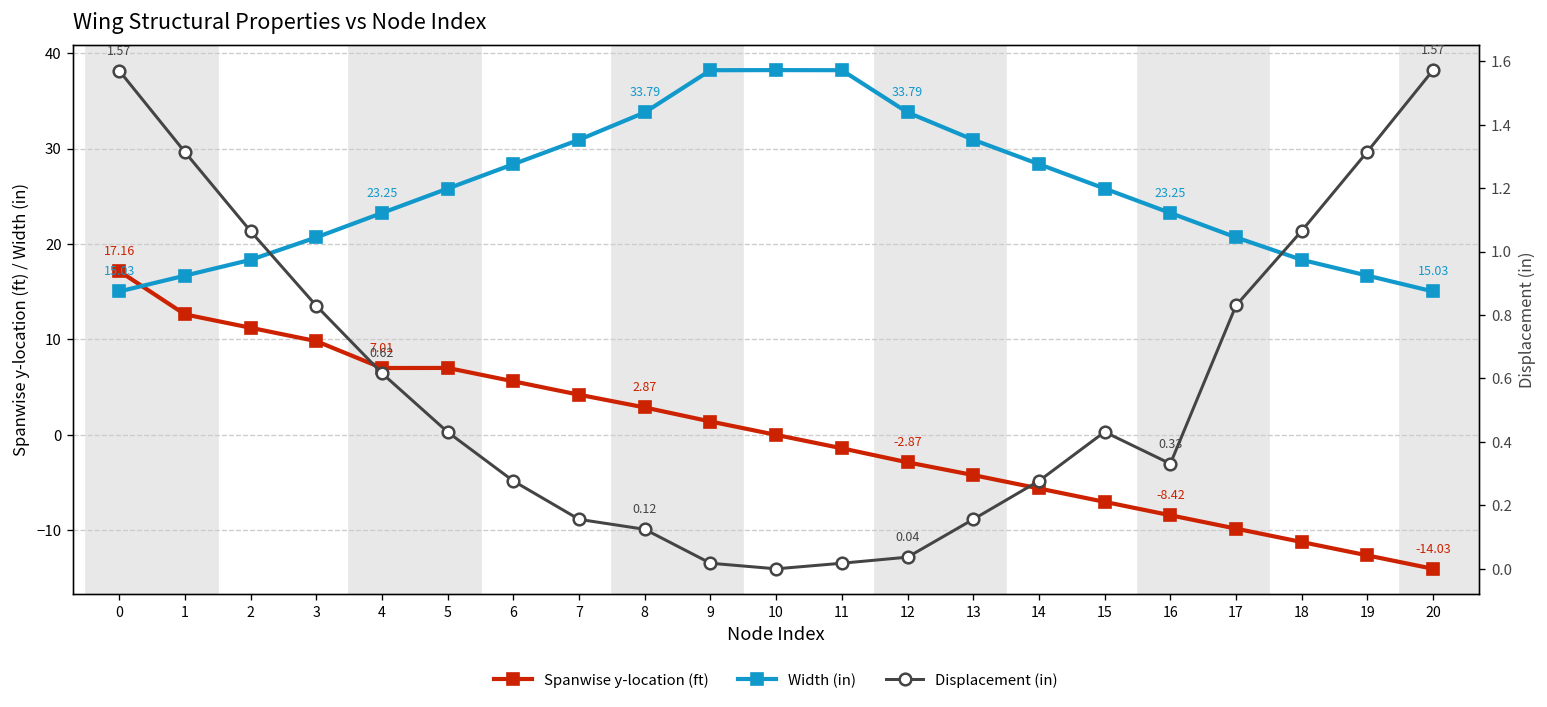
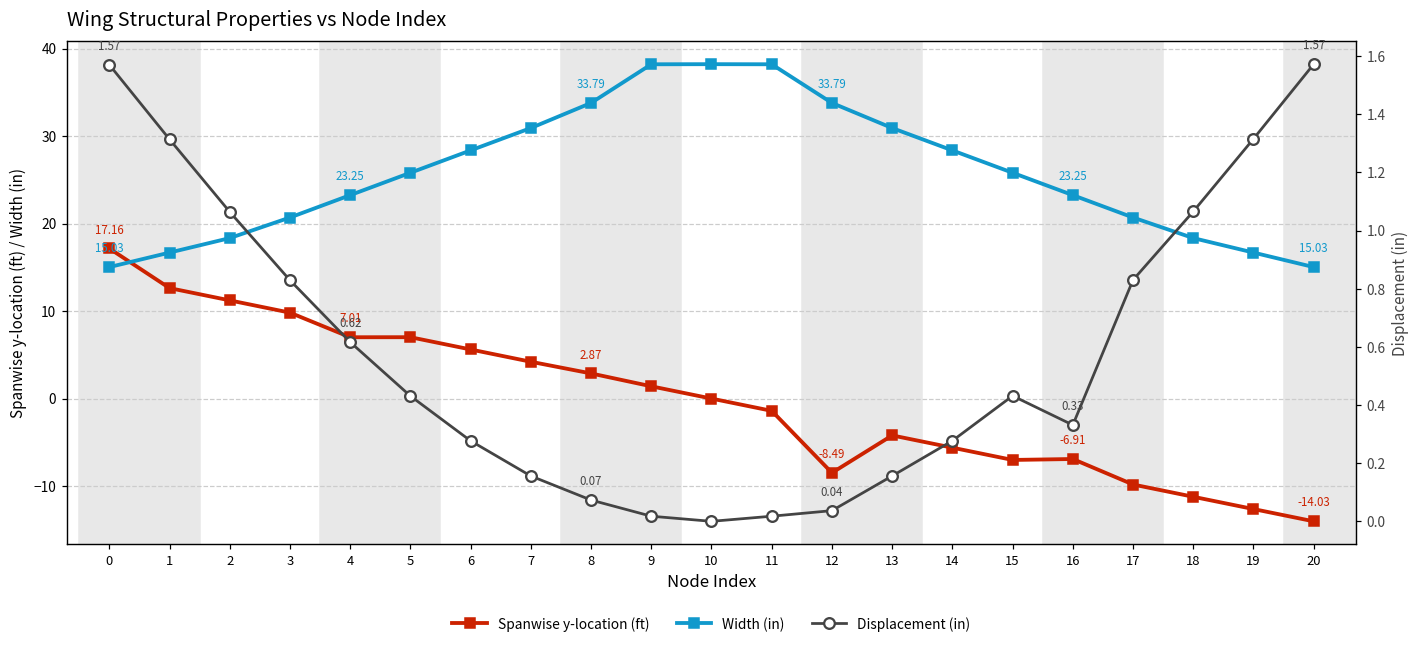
  {
    "Spanwise y-location (ft)": {
      "0": 17.16,
      "8": 2.87,
-     "12": -2.87,
-     "16": -8.42,
+     "12": -8.49,
+     "16": -6.91,
      "20": -14.03
    },
    "Width (in)": {
      "4": 23.25,
      "8": 33.79,
      "12": 33.79,
      "16": 23.25,
      "20": 15.03
    },
    "Displacement (in)": {
      "0": 1.57,
-     "8": 0.12,
+     "8": 0.07,
      "12": 0.04,
      "16": 0.33,
      "20": 1.57
    }
  }
